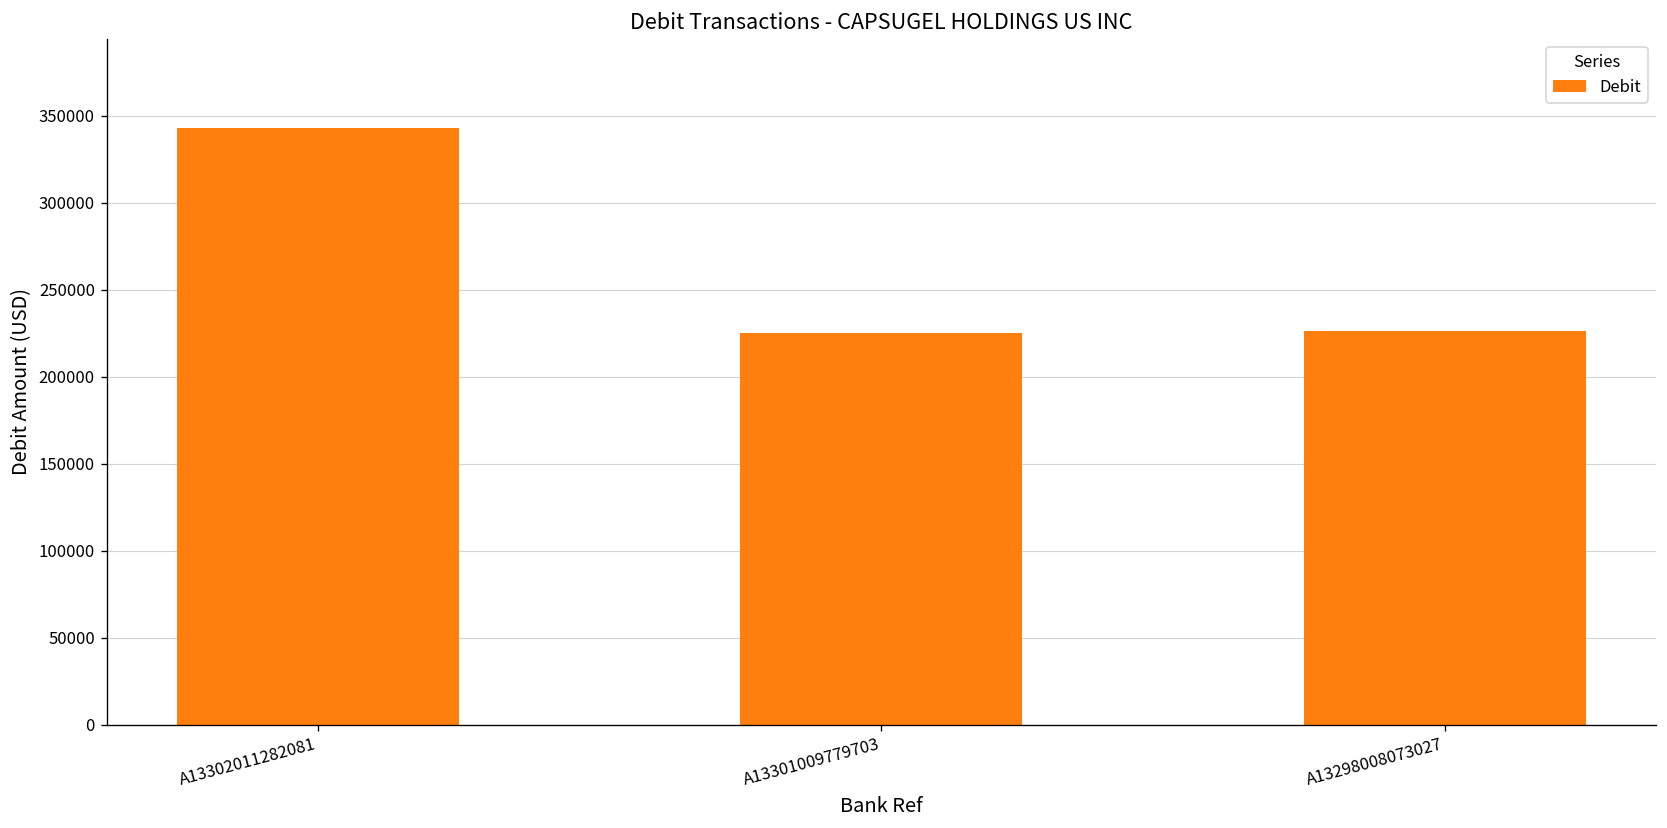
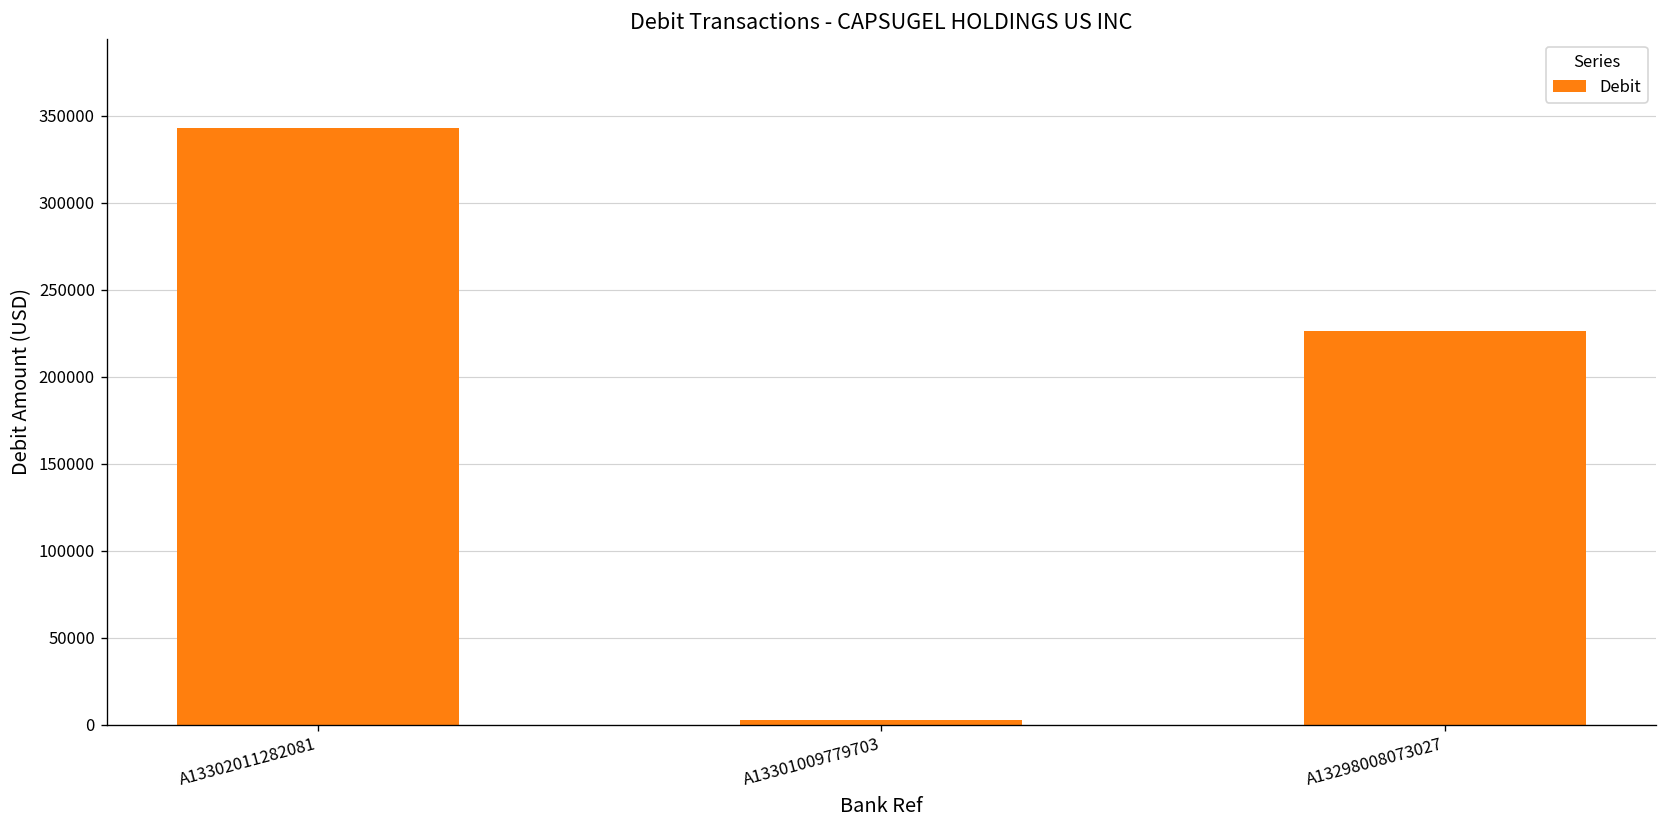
  {
    "A13302011282081": 343000,
-   "A13301009779703": 225000,
+   "A13301009779703": 3000,
    "A13298008073027": 226000
  }
